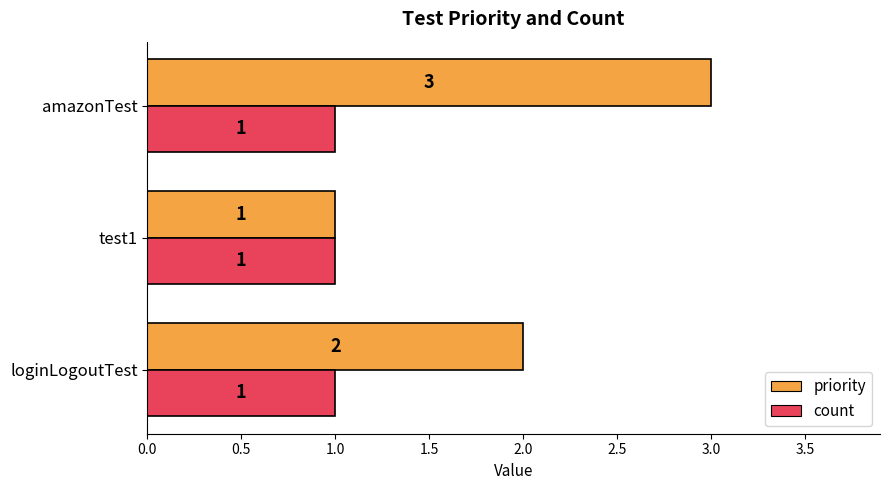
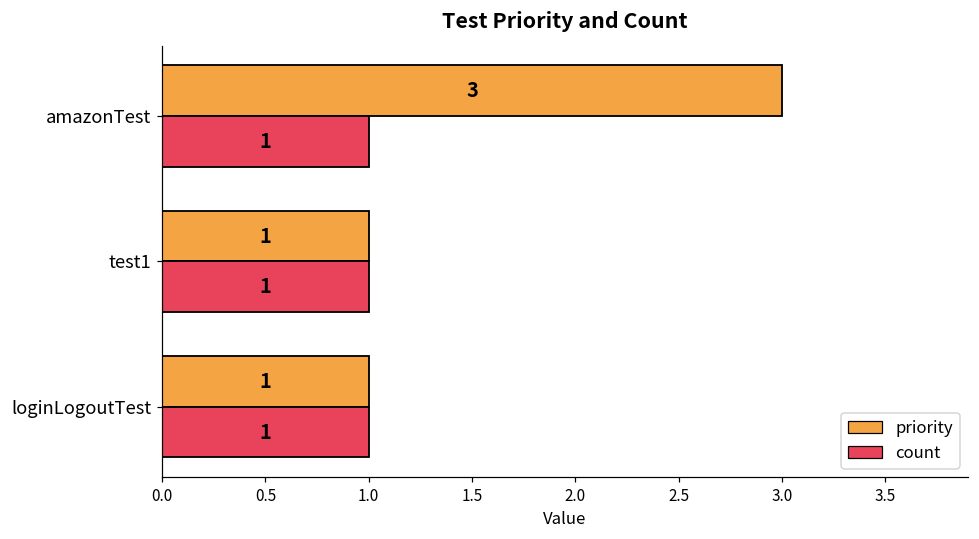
  {
    "priority": {
      "amazonTest": 3,
      "test1": 1,
-     "loginLogoutTest": 2
+     "loginLogoutTest": 1
    },
    "count": {
      "amazonTest": 1,
      "test1": 1,
      "loginLogoutTest": 1
    }
  }
